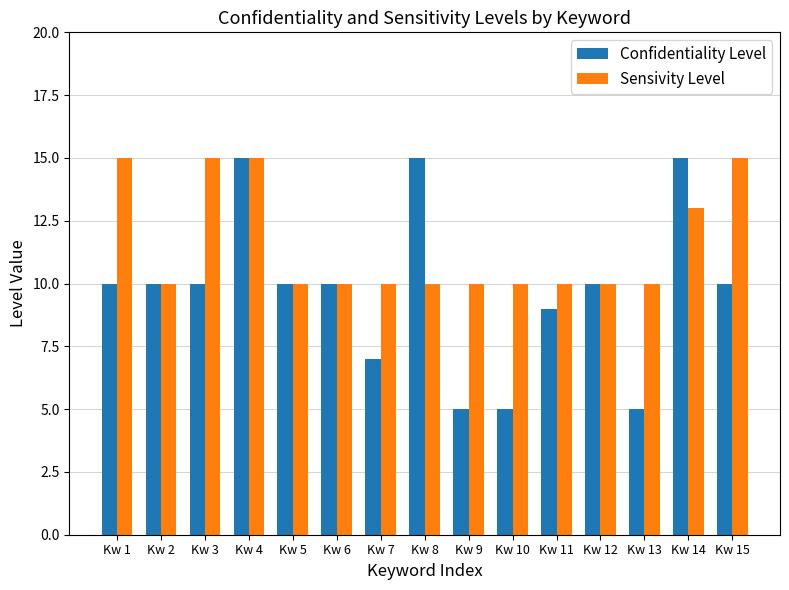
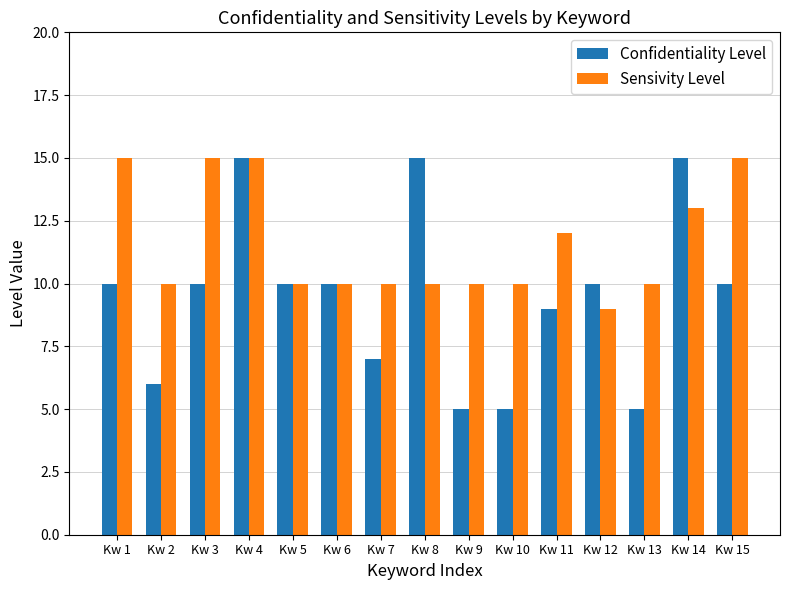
  {
    "Confidentiality Level": {
      "Kw 1": 10,
-     "Kw 2": 10,
+     "Kw 2": 6,
      "Kw 3": 10,
      "Kw 4": 15,
      "Kw 5": 10,
      "Kw 6": 10,
      "Kw 7": 7,
      "Kw 8": 15,
      "Kw 9": 5,
      "Kw 10": 5,
      "Kw 11": 9,
      "Kw 12": 10,
      "Kw 13": 5,
      "Kw 14": 15,
      "Kw 15": 10
    },
    "Sensivity Level": {
      "Kw 1": 15,
      "Kw 2": 10,
      "Kw 3": 15,
      "Kw 4": 15,
      "Kw 5": 10,
      "Kw 6": 10,
      "Kw 7": 10,
      "Kw 8": 10,
      "Kw 9": 10,
      "Kw 10": 10,
-     "Kw 11": 10,
-     "Kw 12": 10,
+     "Kw 11": 12,
+     "Kw 12": 9,
      "Kw 13": 10,
      "Kw 14": 13,
      "Kw 15": 15
    }
  }
